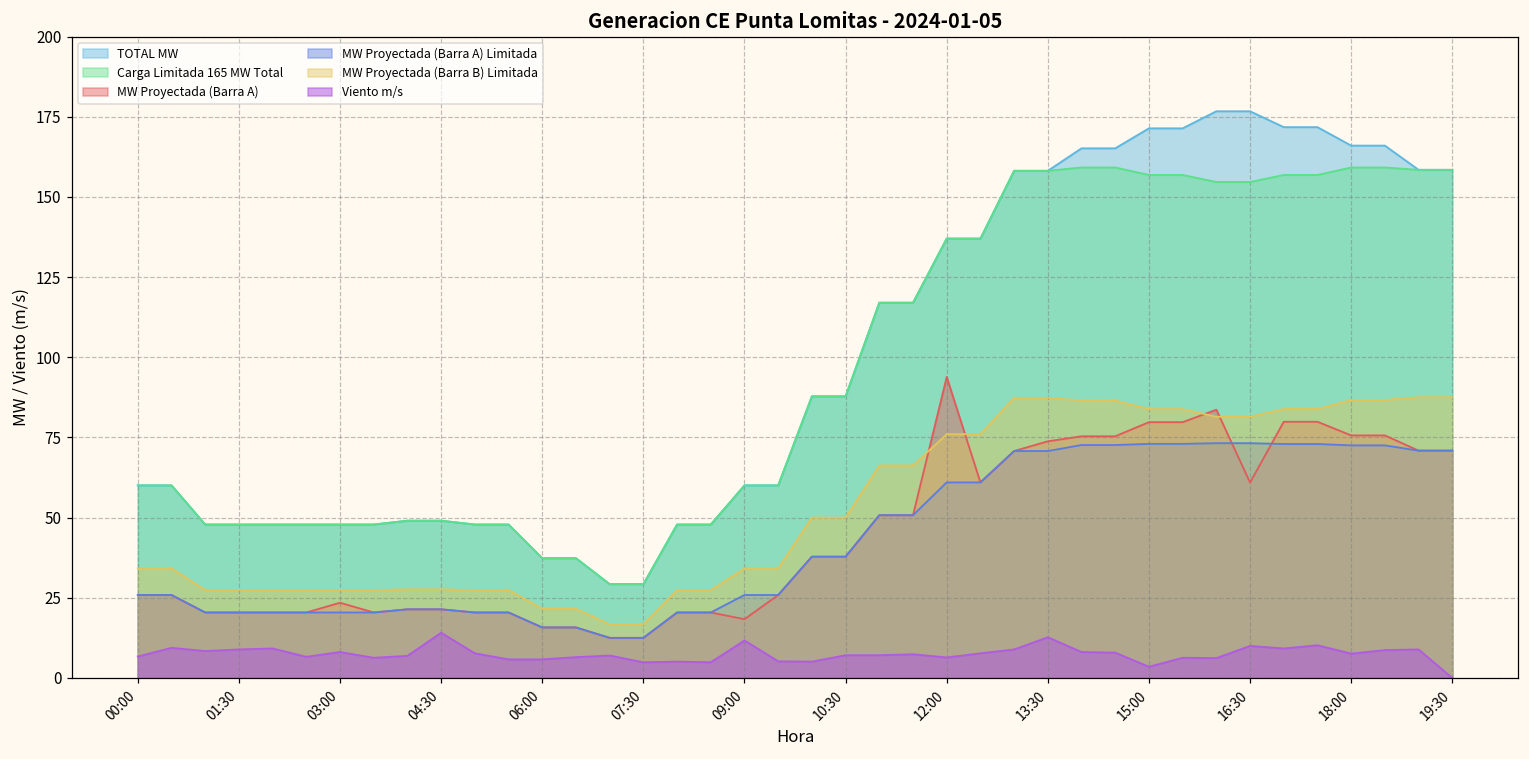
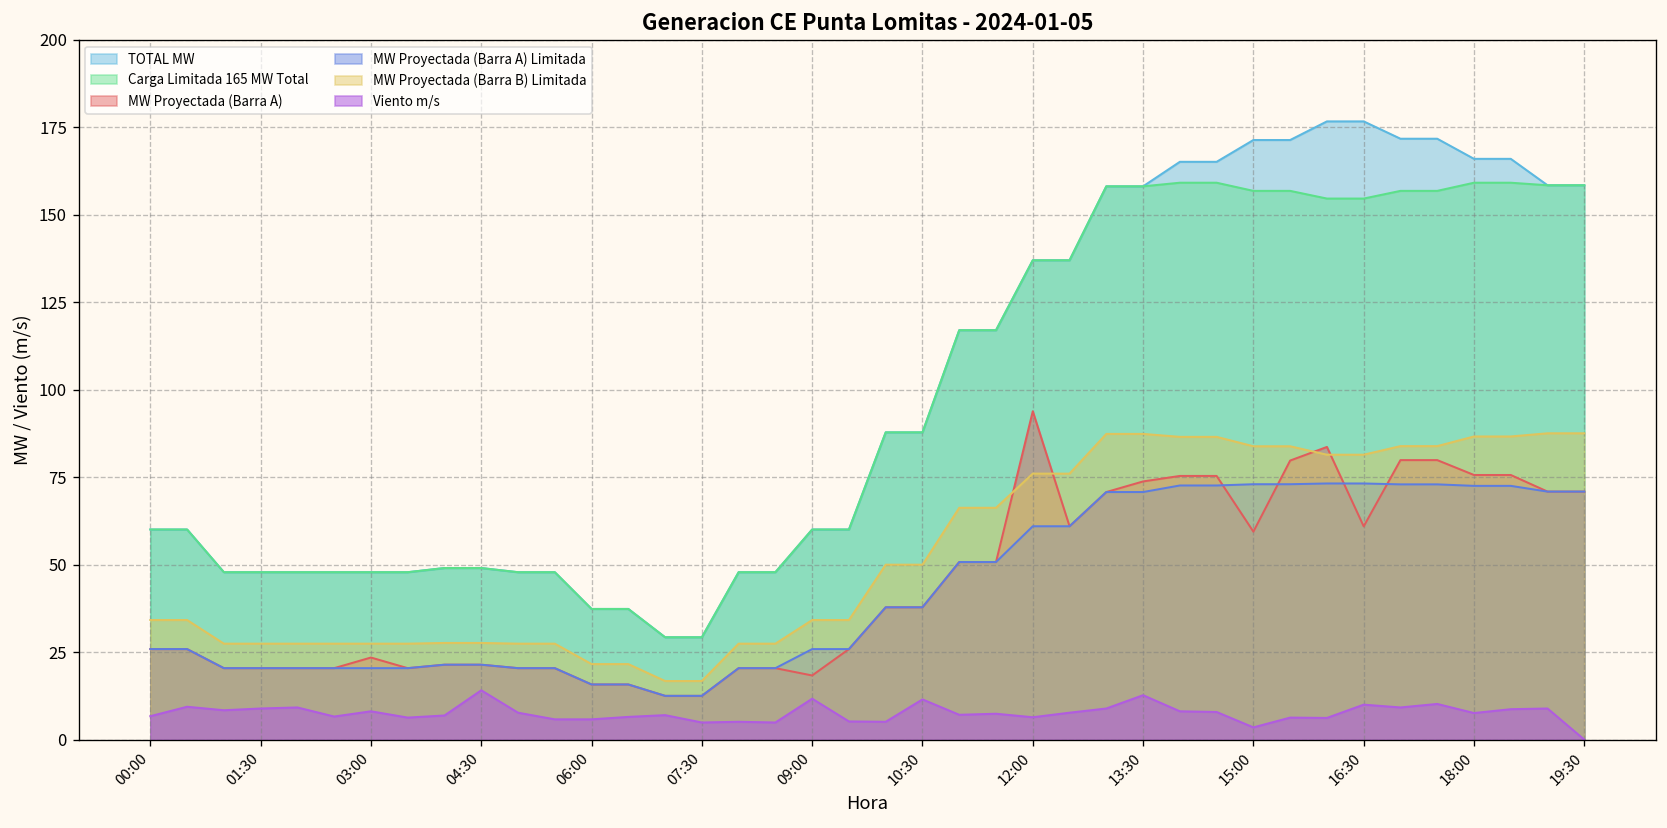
  {
    "Carga Limitada 165 MW Total": {
      "15:00": 157,
      "16:30": 155,
      "18:00": 159
    },
    "MW Proyectada (Barra A)": {
      "03:00": 23,
      "09:00": 18,
      "12:00": 94,
      "13:30": 74,
-     "15:00": 80,
+     "15:00": 59,
      "16:30": 61,
      "18:00": 76
    },
    "MW Proyectada (Barra B) Limitada": {
      "00:00": 34,
      "01:30": 27,
      "03:00": 27,
      "04:30": 28,
      "06:00": 22,
      "07:30": 17,
      "09:00": 34,
      "10:30": 50,
      "12:00": 76,
      "13:30": 87,
      "15:00": 84,
      "16:30": 81,
      "18:00": 87,
      "19:30": 88
    },
    "Viento m/s": {
      "00:00": 7,
      "01:30": 9,
      "03:00": 8,
      "04:30": 14,
      "06:00": 6,
      "07:30": 5,
      "09:00": 12,
-     "10:30": 7,
+     "10:30": 12,
      "12:00": 6,
      "13:30": 13,
      "15:00": 4,
      "16:30": 10,
      "18:00": 8,
      "19:30": 0
    }
  }
